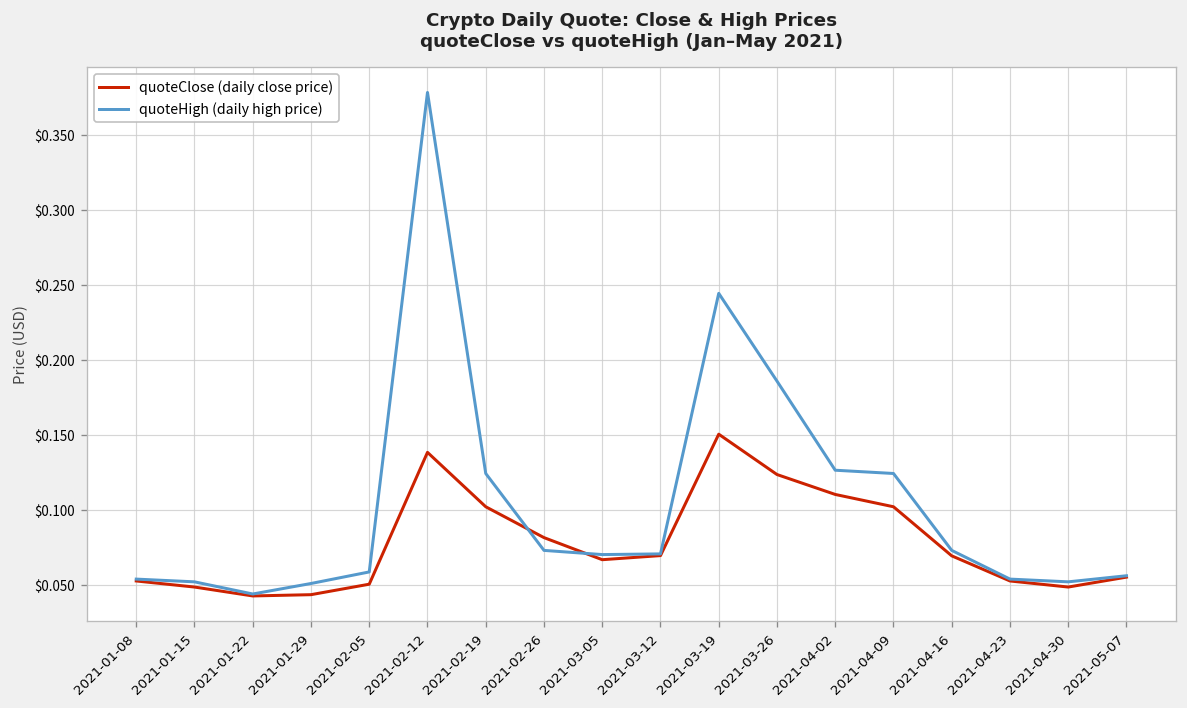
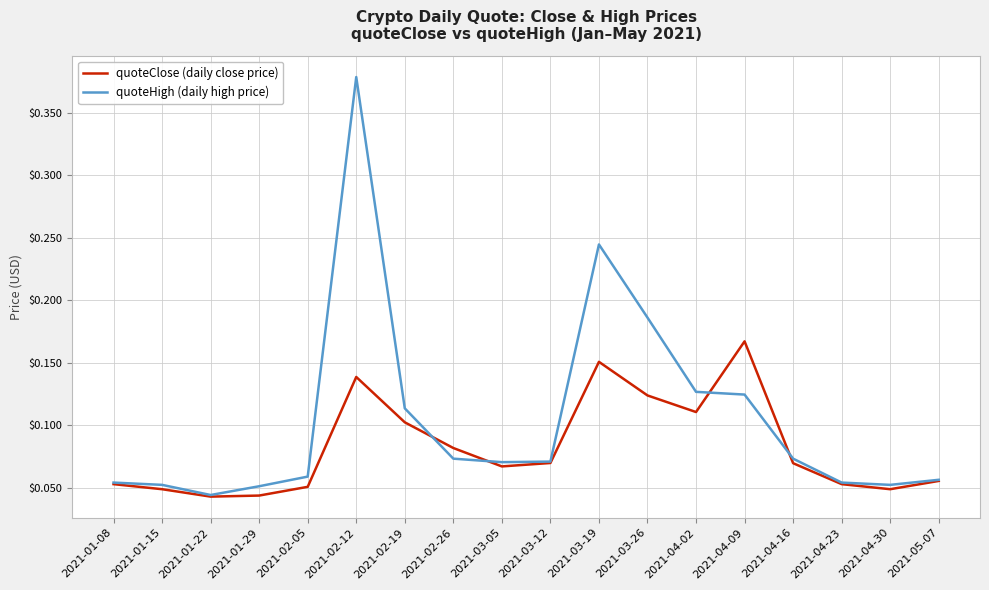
  {
    "quoteClose (daily close price)": {
      "2021-01-15": "$0.049",
      "2021-01-29": "$0.044",
      "2021-02-05": "$0.051",
      "2021-02-12": "$0.139",
      "2021-02-19": "$0.102",
      "2021-02-26": "$0.082",
      "2021-03-05": "$0.067",
      "2021-03-19": "$0.151",
      "2021-03-26": "$0.124",
      "2021-04-02": "$0.111",
-     "2021-04-09": "$0.102",
+     "2021-04-09": "$0.167",
      "2021-04-16": "$0.070",
      "2021-04-30": "$0.049"
    },
    "quoteHigh (daily high price)": {
      "2021-01-15": "$0.052",
      "2021-01-29": "$0.051",
      "2021-02-05": "$0.059",
      "2021-02-12": "$0.379",
-     "2021-02-19": "$0.125",
+     "2021-02-19": "$0.114",
      "2021-02-26": "$0.073",
      "2021-03-05": "$0.070",
      "2021-03-19": "$0.245",
      "2021-03-26": "$0.186",
      "2021-04-02": "$0.127",
      "2021-04-09": "$0.125",
      "2021-04-16": "$0.073",
      "2021-04-30": "$0.052"
    }
  }
